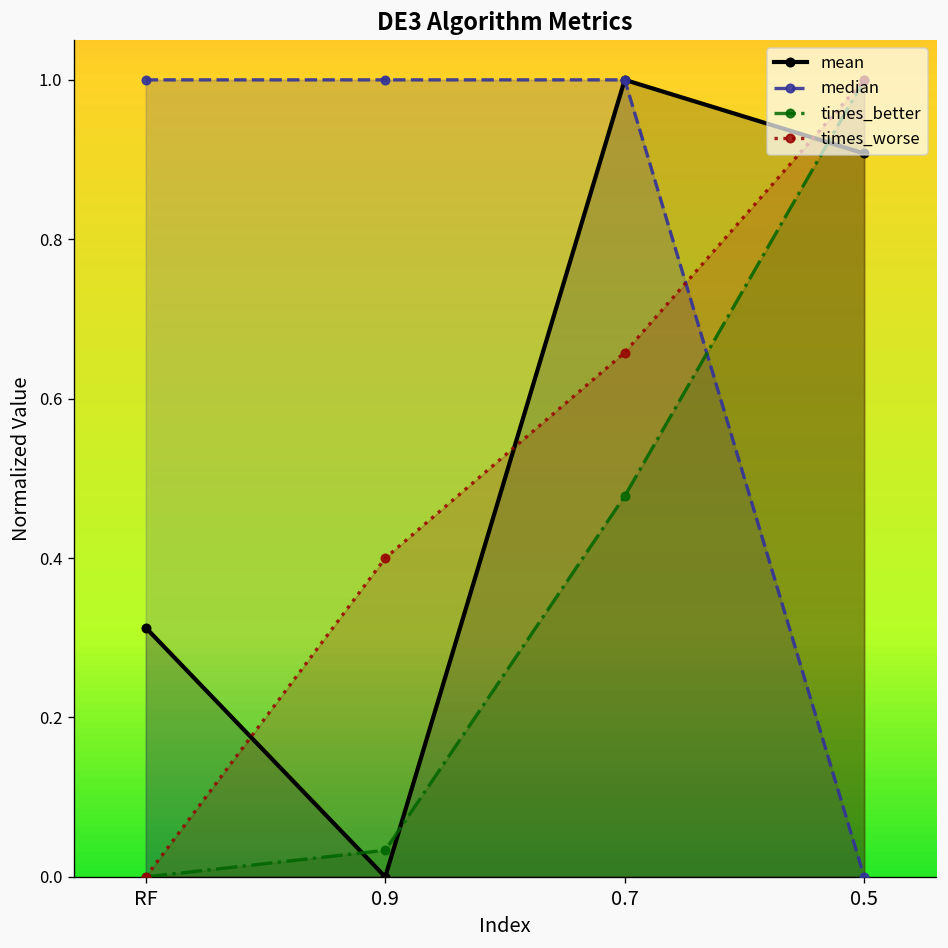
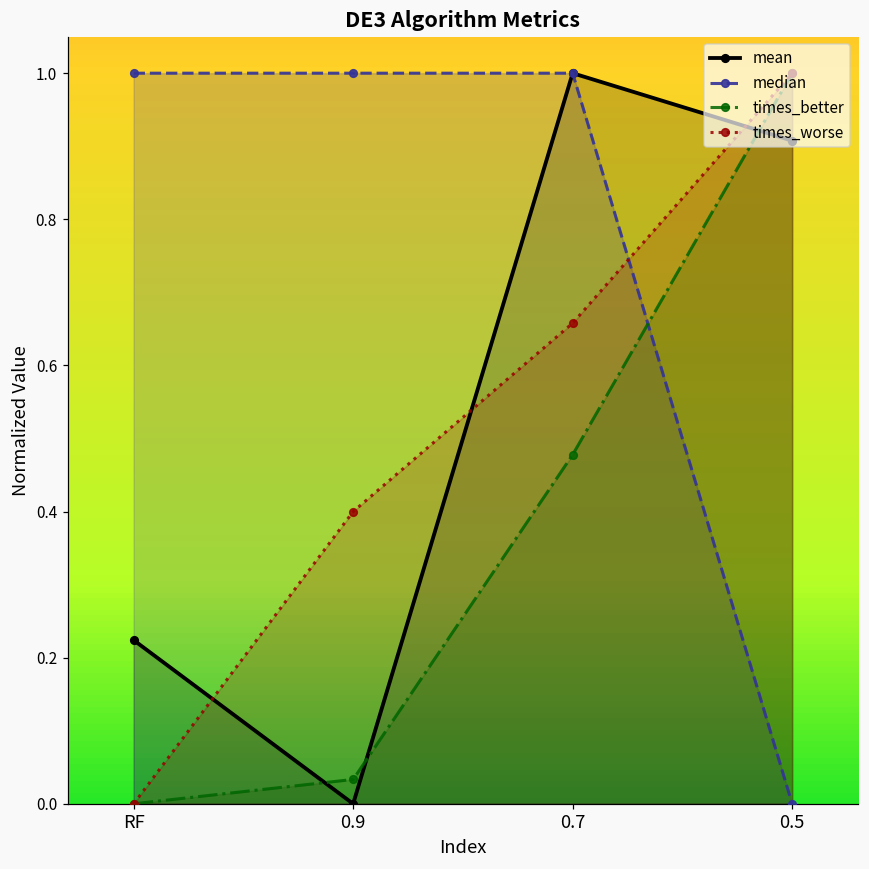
  {
    "mean": {
-     "RF": 0.31,
+     "RF": 0.22,
      "0.9": 0.00
    },
    "median": {
      "RF": 1.00,
      "0.9": 1.00,
      "0.5": 0.00
    },
    "times_better": {
      "0.9": 0.03,
      "0.7": 0.48
    },
    "times_worse": {
      "0.9": 0.40,
      "0.7": 0.66
    }
  }
